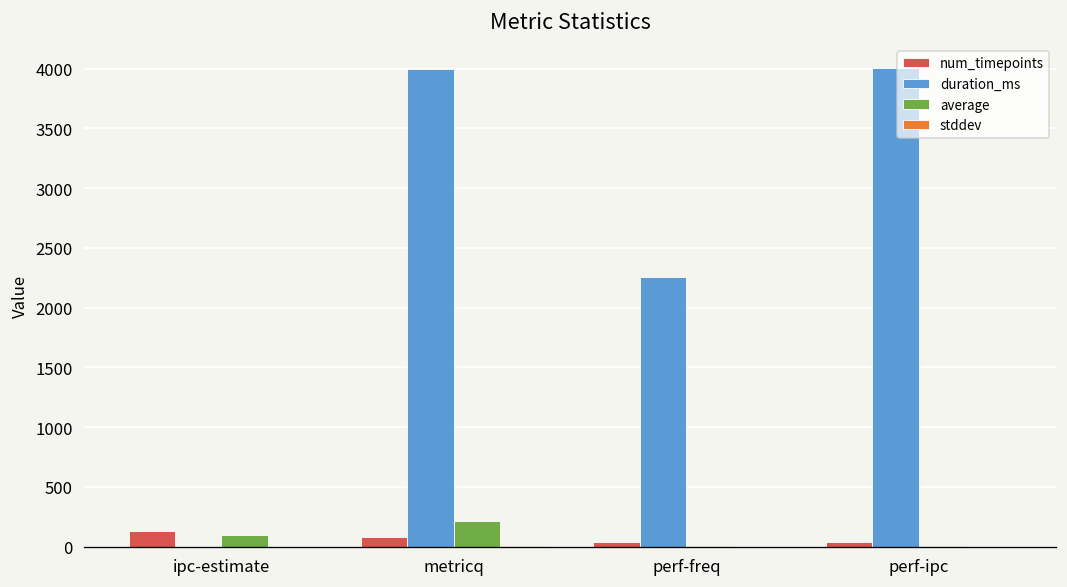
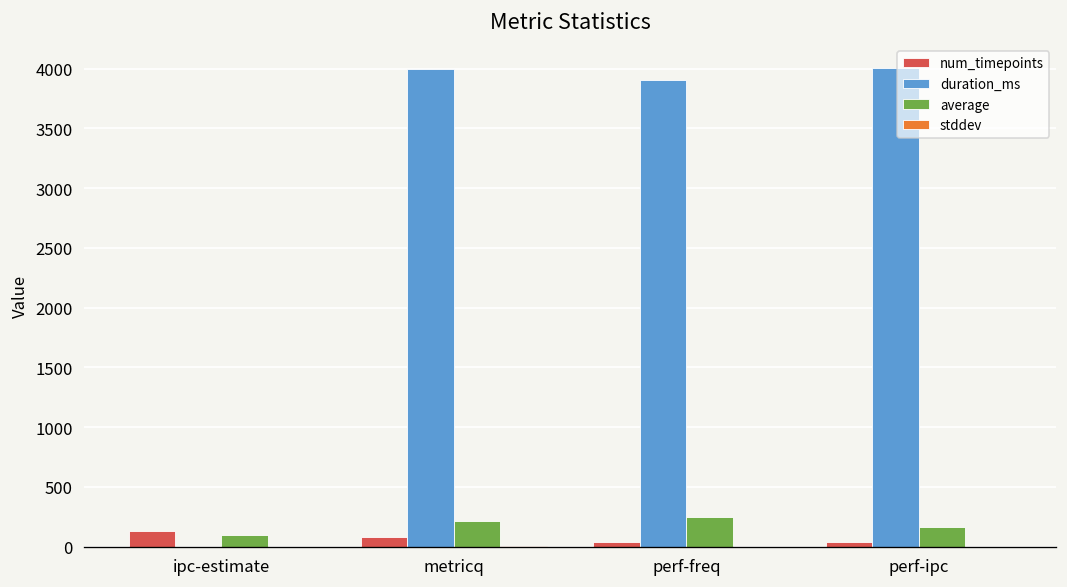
  {
    "duration_ms": {
      "ipc-estimate": 0,
      "metricq": 4000,
-     "perf-freq": 2300,
+     "perf-freq": 3900,
      "perf-ipc": 4000
    },
    "average": {
      "ipc-estimate": 100,
      "metricq": 200,
-     "perf-freq": 0,
-     "perf-ipc": 0
+     "perf-freq": 300,
+     "perf-ipc": 200
    }
  }
